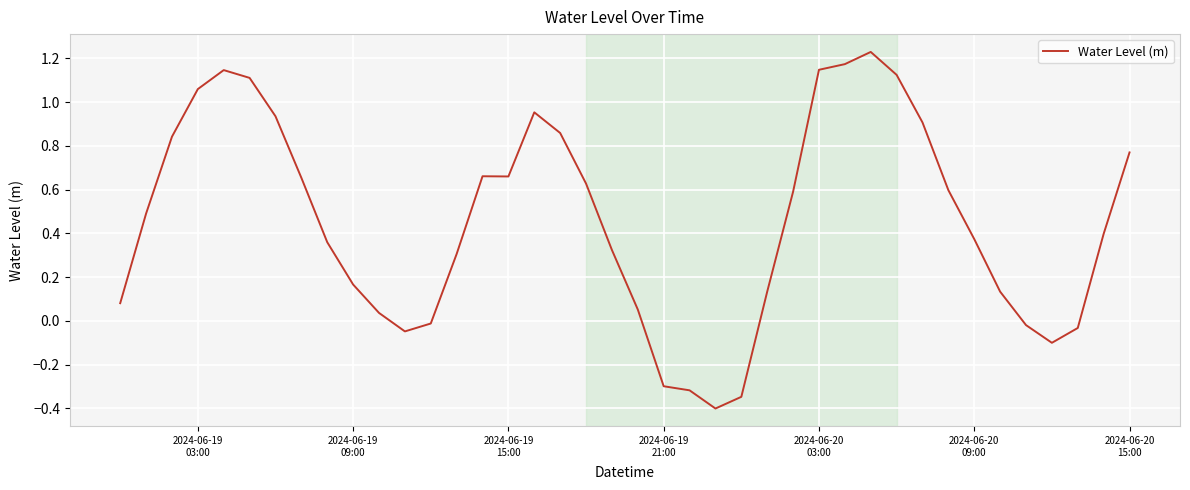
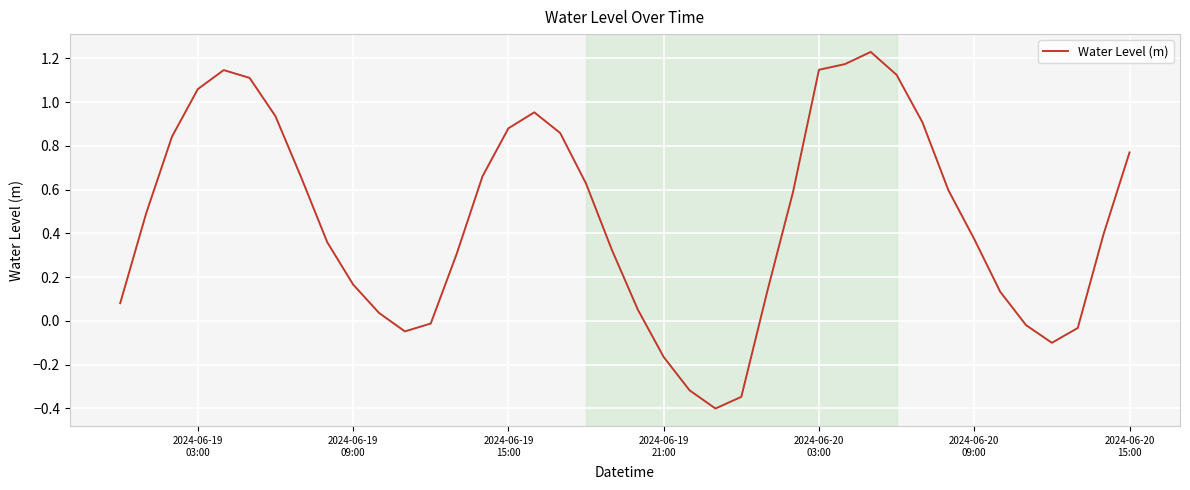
  {
    "2024-06-19 03:00": 1.06,
    "2024-06-19 09:00": 0.17,
-   "2024-06-19 15:00": 0.66,
-   "2024-06-19 21:00": -0.30,
+   "2024-06-19 15:00": 0.88,
+   "2024-06-19 21:00": -0.17,
    "2024-06-20 03:00": 1.15,
    "2024-06-20 09:00": 0.37,
    "2024-06-20 15:00": 0.77
  }
